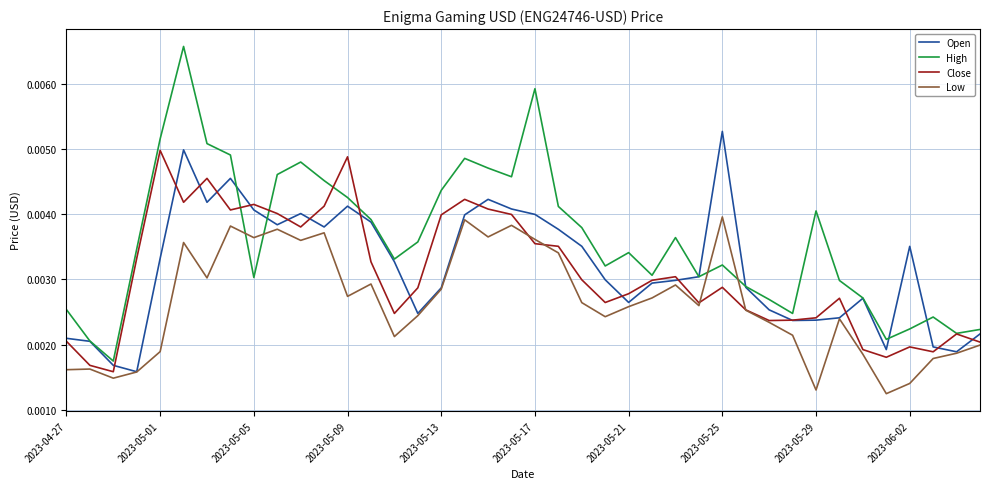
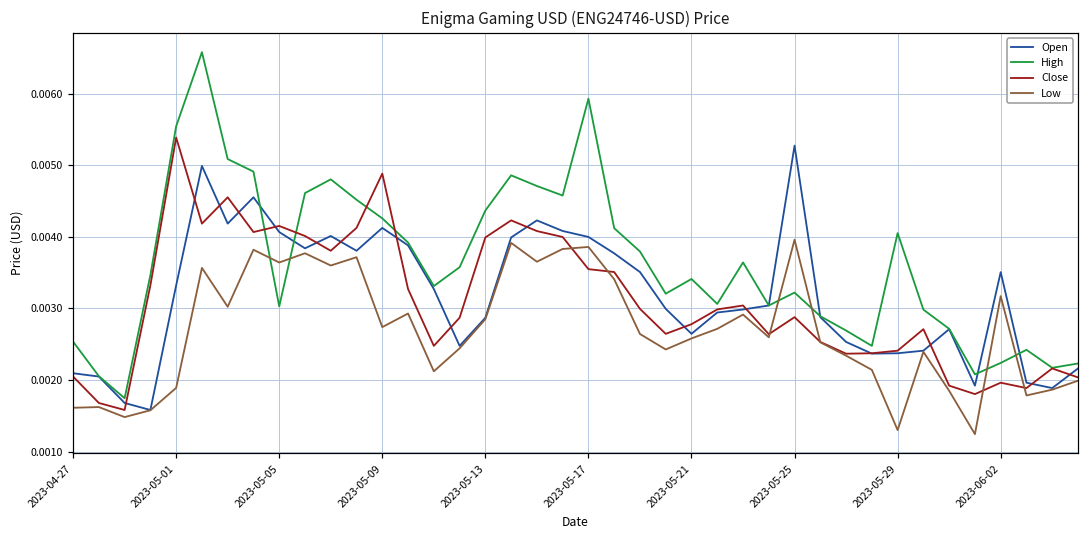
  {
    "Open": {
      "2023-04-27": 0.0021,
      "2023-05-01": 0.0033,
      "2023-05-05": 0.0041,
      "2023-05-09": 0.0041,
      "2023-05-17": 0.0040,
      "2023-05-21": 0.0026,
      "2023-05-25": 0.0053,
      "2023-06-02": 0.0035
    },
    "High": {
      "2023-04-27": 0.0025,
-     "2023-05-01": 0.0052,
+     "2023-05-01": 0.0055,
      "2023-05-05": 0.0030,
      "2023-05-09": 0.0043,
      "2023-05-13": 0.0044,
      "2023-05-17": 0.0059,
      "2023-05-21": 0.0034,
      "2023-05-25": 0.0032,
      "2023-05-29": 0.0041,
      "2023-06-02": 0.0022
    },
    "Close": {
      "2023-04-27": 0.0020,
-     "2023-05-01": 0.0050,
+     "2023-05-01": 0.0054,
      "2023-05-05": 0.0042,
      "2023-05-09": 0.0049,
      "2023-05-13": 0.0040,
      "2023-05-17": 0.0035,
      "2023-05-21": 0.0028,
      "2023-05-25": 0.0029,
      "2023-06-02": 0.0020
    },
    "Low": {
      "2023-04-27": 0.0016,
      "2023-05-01": 0.0019,
      "2023-05-05": 0.0036,
      "2023-05-09": 0.0027,
-     "2023-05-17": 0.0036,
+     "2023-05-17": 0.0039,
      "2023-05-21": 0.0026,
      "2023-05-25": 0.0040,
      "2023-05-29": 0.0013,
-     "2023-06-02": 0.0014
+     "2023-06-02": 0.0032
    }
  }
